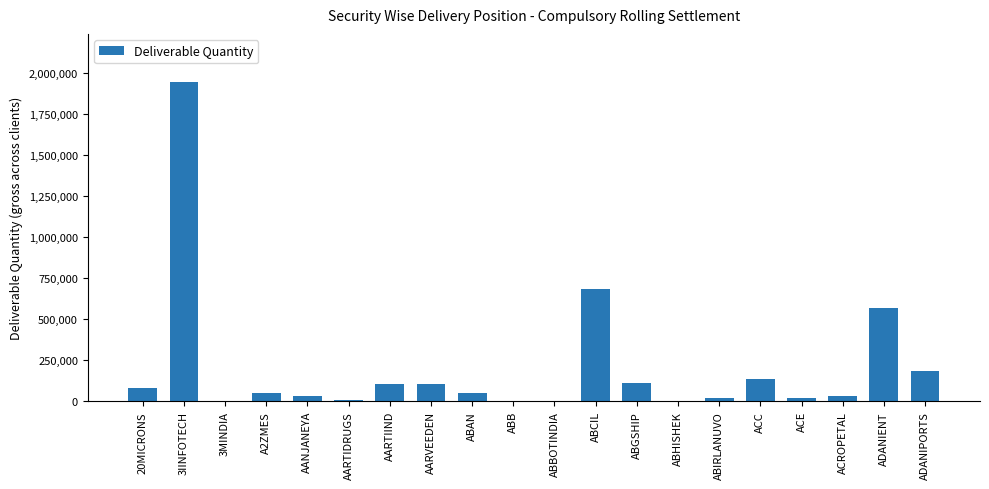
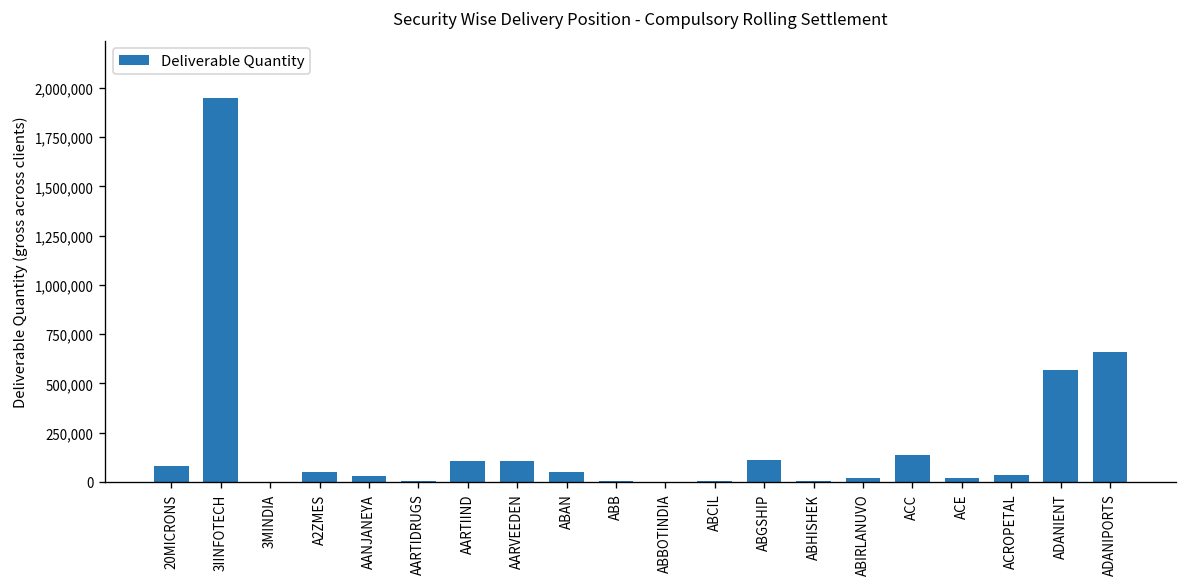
  {
    "20MICRONS": "80,000",
    "3IINFOTECH": "1,950,000",
    "A2ZMES": "50,000",
    "AANJANEYA": "30,000",
    "AARTIIND": "110,000",
    "AARVEEDEN": "110,000",
    "ABAN": "50,000",
-   "ABCIL": "680,000",
+   "ABCIL": "0",
    "ABGSHIP": "110,000",
    "ABIRLANUVO": "20,000",
    "ACC": "140,000",
    "ACE": "20,000",
    "ACROPETAL": "30,000",
    "ADANIENT": "570,000",
-   "ADANIPORTS": "180,000"
+   "ADANIPORTS": "660,000"
  }
